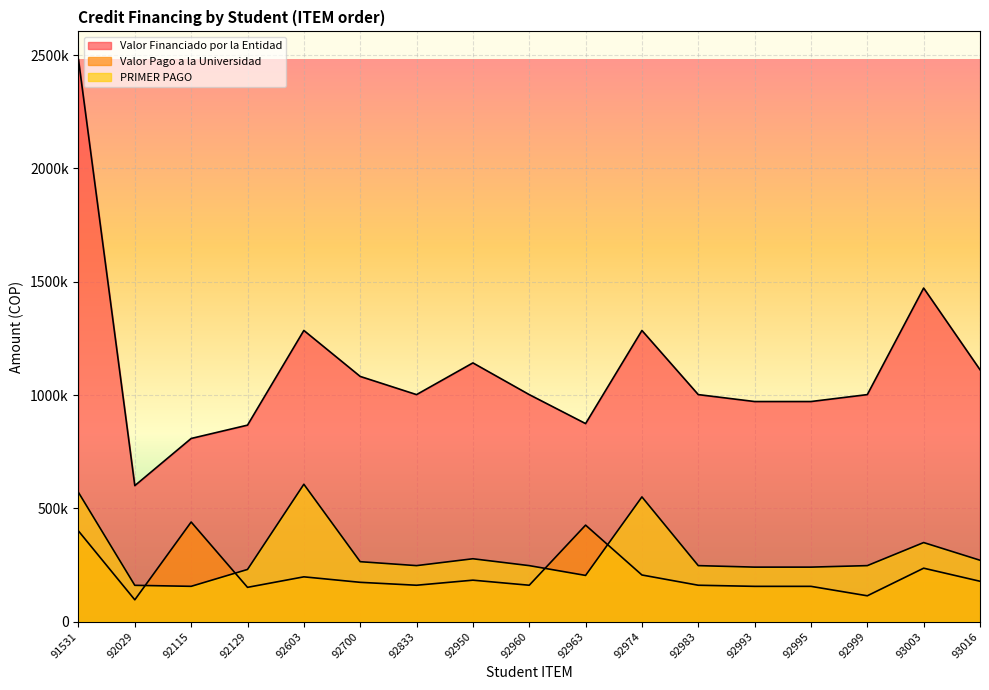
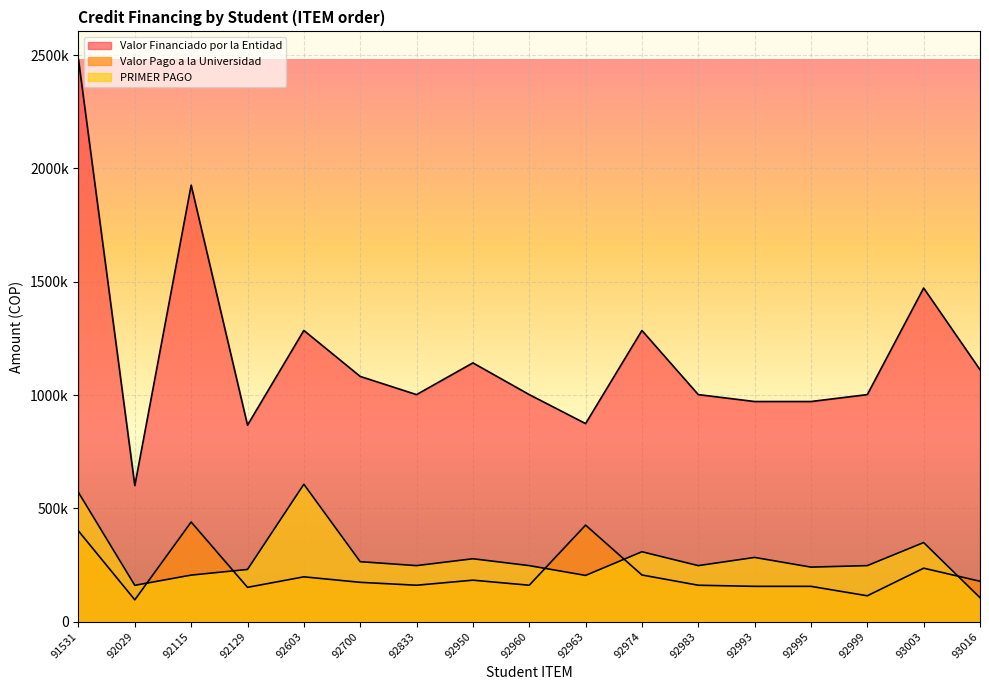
  {
    "Valor Financiado por la Entidad": {
      "91531": 2480000,
      "92029": 600000,
-     "92115": 810000,
+     "92115": 1930000,
      "92129": 870000,
      "92603": 1290000,
      "92700": 1080000,
      "92833": 1000000,
      "92950": 1140000,
      "92960": 1000000,
      "92963": 870000,
      "92974": 1280000,
      "92983": 1000000,
      "92993": 970000,
      "92995": 970000,
      "92999": 1000000,
      "93003": 1470000,
      "93016": 1110000
    },
    "Valor Pago a la Universidad": {
      "91531": 400000,
      "92029": 100000,
      "92115": 440000,
      "92129": 150000,
      "92603": 200000,
      "92700": 170000,
      "92833": 160000,
      "92950": 180000,
      "92960": 160000,
      "92963": 430000,
      "92974": 210000,
      "92983": 160000,
      "92993": 160000,
      "92995": 160000,
      "92999": 110000,
      "93003": 240000,
      "93016": 180000
    },
    "PRIMER PAGO": {
      "91531": 570000,
      "92029": 160000,
-     "92115": 160000,
+     "92115": 210000,
      "92129": 230000,
      "92603": 610000,
      "92700": 260000,
      "92833": 250000,
      "92950": 280000,
      "92960": 250000,
      "92963": 200000,
-     "92974": 550000,
+     "92974": 310000,
      "92983": 250000,
-     "92993": 240000,
+     "92993": 280000,
      "92995": 240000,
      "92999": 250000,
      "93003": 350000,
-     "93016": 270000
+     "93016": 110000
    }
  }
